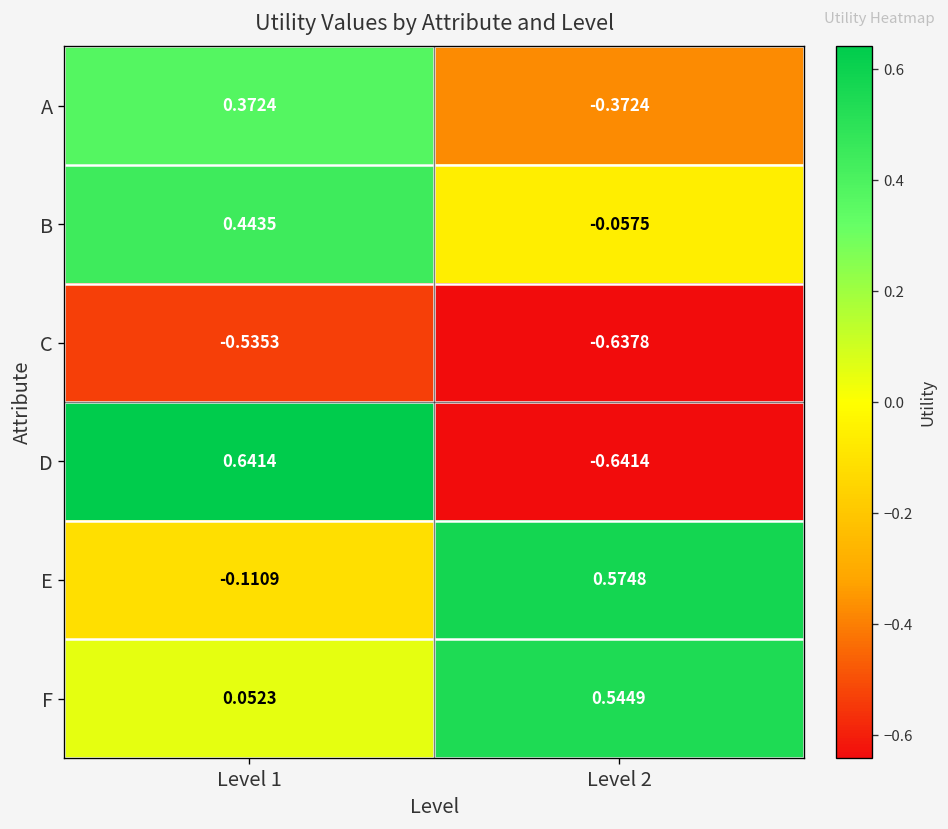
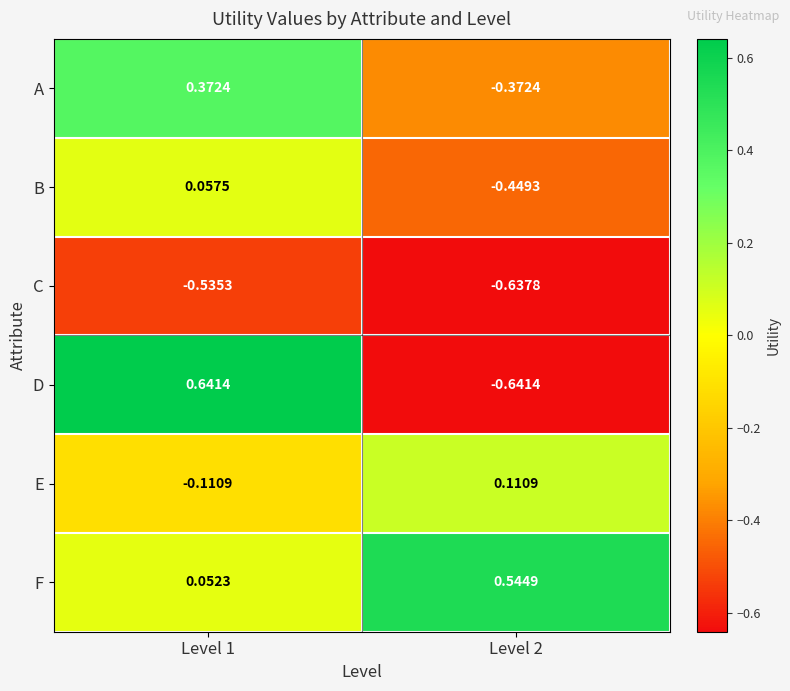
  {
    "A": {
      "Level 1": 0.3724,
      "Level 2": -0.3724
    },
    "B": {
-     "Level 1": 0.4435,
-     "Level 2": -0.0575
+     "Level 1": 0.0575,
+     "Level 2": -0.4493
    },
    "C": {
      "Level 1": -0.5353,
      "Level 2": -0.6378
    },
    "D": {
      "Level 1": 0.6414,
      "Level 2": -0.6414
    },
    "E": {
      "Level 1": -0.1109,
-     "Level 2": 0.5748
+     "Level 2": 0.1109
    },
    "F": {
      "Level 1": 0.0523,
      "Level 2": 0.5449
    }
  }
